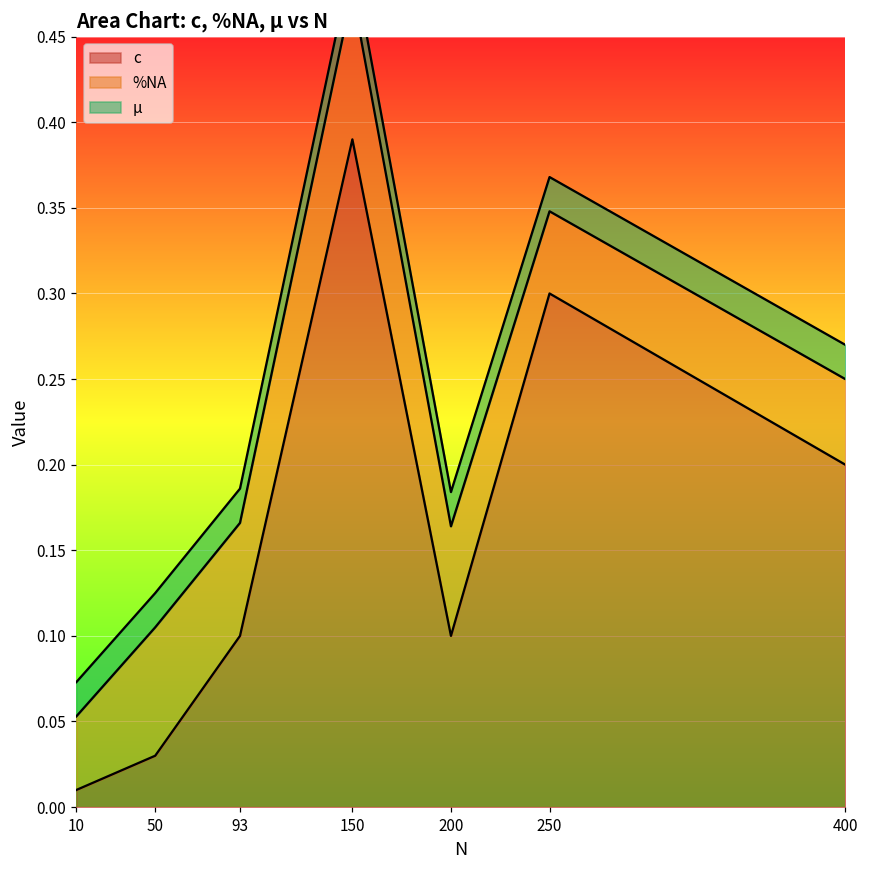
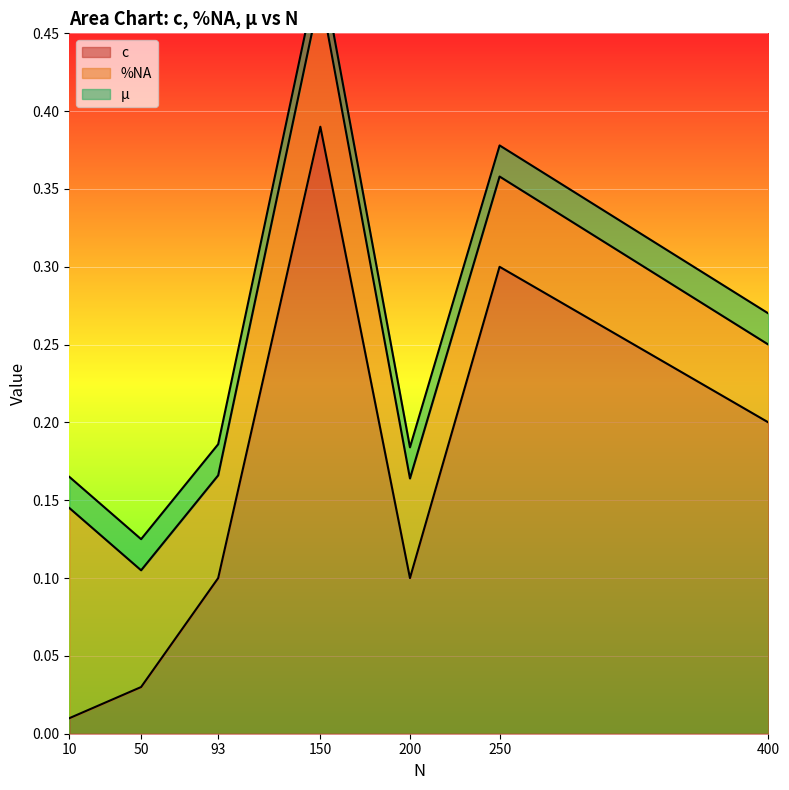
  {
    "c": {
      "10": 0.010,
      "50": 0.030,
      "93": 0.100,
      "150": 0.390,
      "200": 0.100,
      "250": 0.300,
      "400": 0.200
    },
    "%NA": {
-     "10": 0.043,
+     "10": 0.135,
      "50": 0.075,
      "93": 0.066,
      "200": 0.064,
-     "250": 0.048,
+     "250": 0.058,
      "400": 0.050
    },
    "µ": {
      "10": 0.020,
      "50": 0.020,
      "93": 0.020,
      "200": 0.020,
      "250": 0.020,
      "400": 0.020
    }
  }
